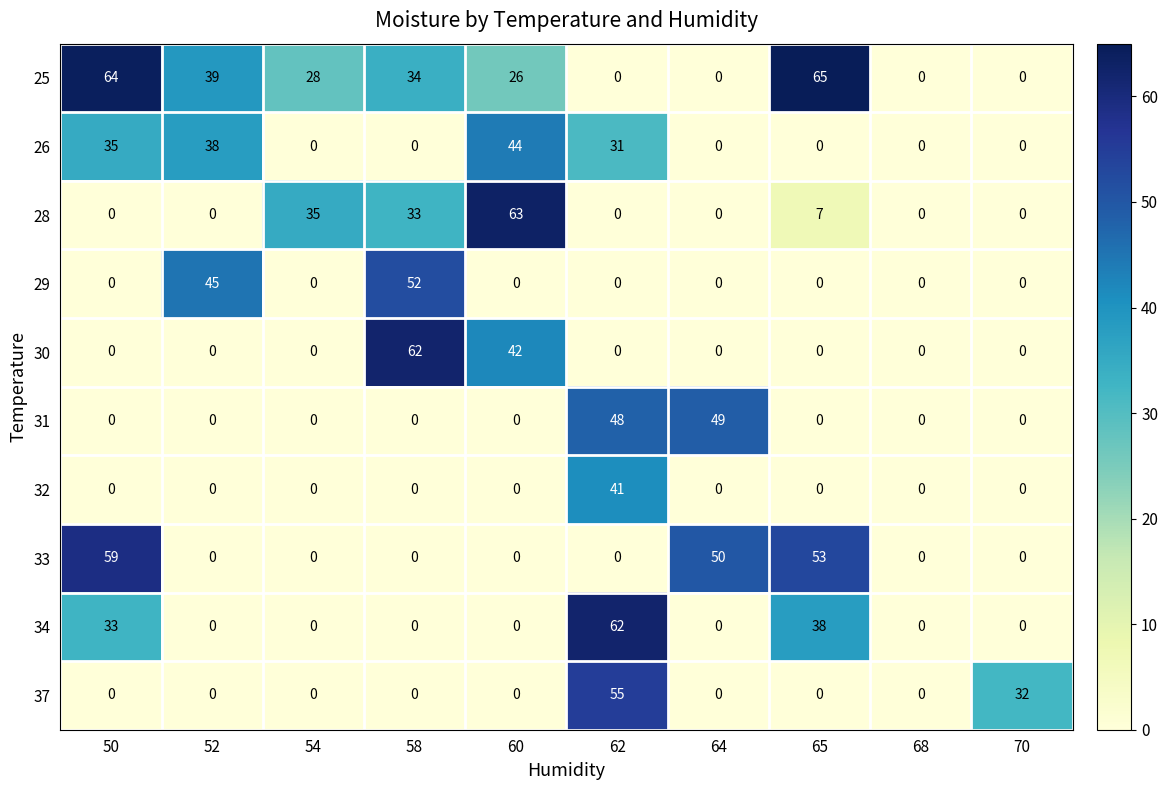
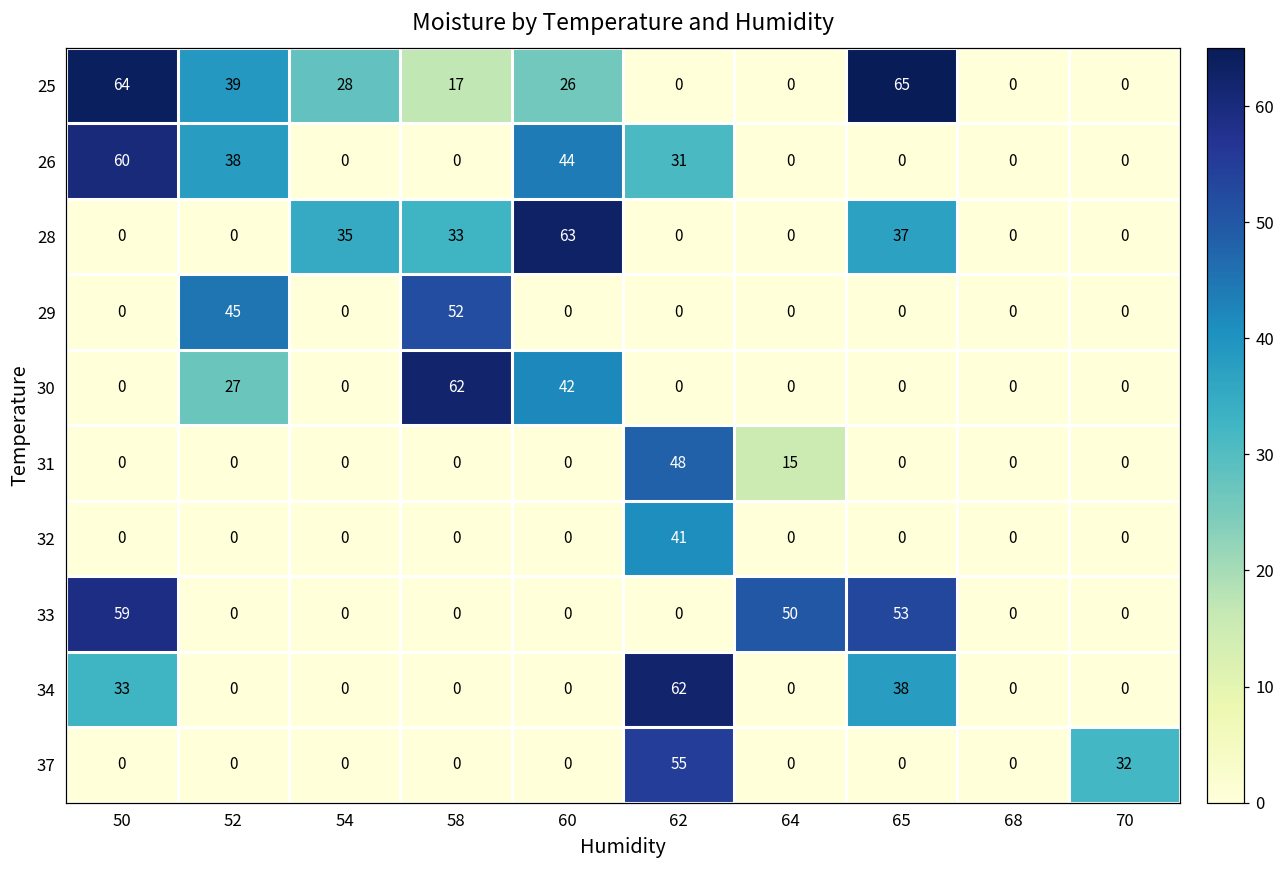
  {
    "25": {
      "50": 64,
      "52": 39,
      "54": 28,
-     "58": 34,
+     "58": 17,
      "60": 26,
      "62": 0,
      "64": 0,
      "65": 65,
      "68": 0,
      "70": 0
    },
    "26": {
-     "50": 35,
+     "50": 60,
      "52": 38,
      "54": 0,
      "58": 0,
      "60": 44,
      "62": 31,
      "64": 0,
      "65": 0,
      "68": 0,
      "70": 0
    },
    "28": {
      "50": 0,
      "52": 0,
      "54": 35,
      "58": 33,
      "60": 63,
      "62": 0,
      "64": 0,
-     "65": 7,
+     "65": 37,
      "68": 0,
      "70": 0
    },
    "29": {
      "50": 0,
      "52": 45,
      "54": 0,
      "58": 52,
      "60": 0,
      "62": 0,
      "64": 0,
      "65": 0,
      "68": 0,
      "70": 0
    },
    "30": {
      "50": 0,
-     "52": 0,
+     "52": 27,
      "54": 0,
      "58": 62,
      "60": 42,
      "62": 0,
      "64": 0,
      "65": 0,
      "68": 0,
      "70": 0
    },
    "31": {
      "50": 0,
      "52": 0,
      "54": 0,
      "58": 0,
      "60": 0,
      "62": 48,
-     "64": 49,
+     "64": 15,
      "65": 0,
      "68": 0,
      "70": 0
    },
    "32": {
      "50": 0,
      "52": 0,
      "54": 0,
      "58": 0,
      "60": 0,
      "62": 41,
      "64": 0,
      "65": 0,
      "68": 0,
      "70": 0
    },
    "33": {
      "50": 59,
      "52": 0,
      "54": 0,
      "58": 0,
      "60": 0,
      "62": 0,
      "64": 50,
      "65": 53,
      "68": 0,
      "70": 0
    },
    "34": {
      "50": 33,
      "52": 0,
      "54": 0,
      "58": 0,
      "60": 0,
      "62": 62,
      "64": 0,
      "65": 38,
      "68": 0,
      "70": 0
    },
    "37": {
      "50": 0,
      "52": 0,
      "54": 0,
      "58": 0,
      "60": 0,
      "62": 55,
      "64": 0,
      "65": 0,
      "68": 0,
      "70": 32
    }
  }
